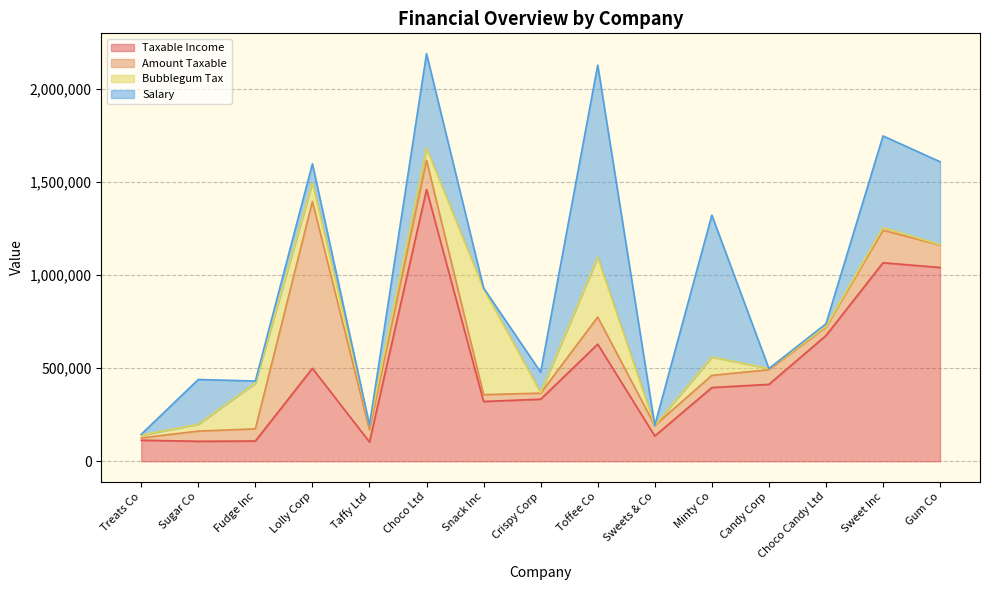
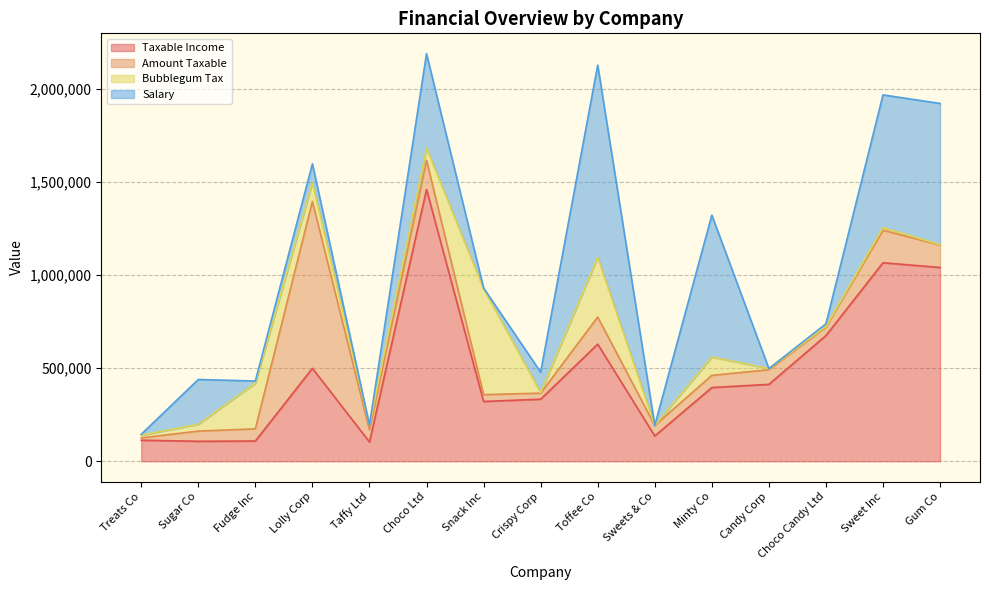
  {
    "Salary": {
      "Sugar Co": "240,000",
      "Lolly Corp": "100,000",
      "Choco Ltd": "510,000",
      "Crispy Corp": "110,000",
      "Toffee Co": "1,030,000",
      "Minty Co": "760,000",
      "Choco Candy Ltd": "10,000",
-     "Sweet Inc": "490,000",
-     "Gum Co": "450,000"
+     "Sweet Inc": "710,000",
+     "Gum Co": "760,000"
    }
  }
